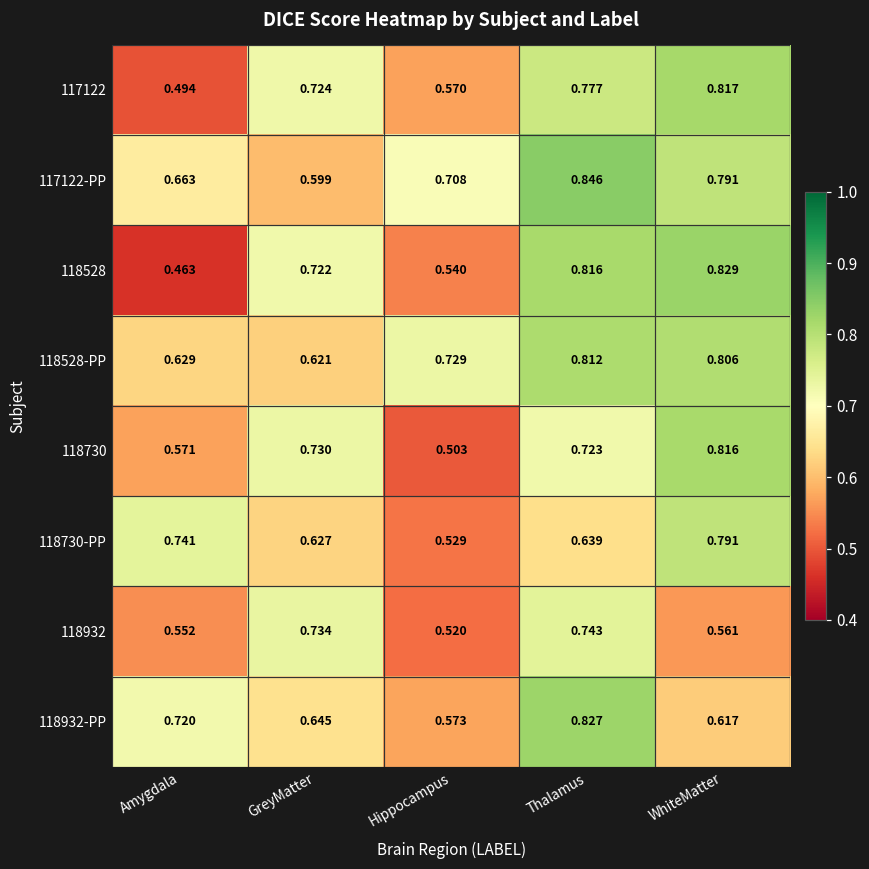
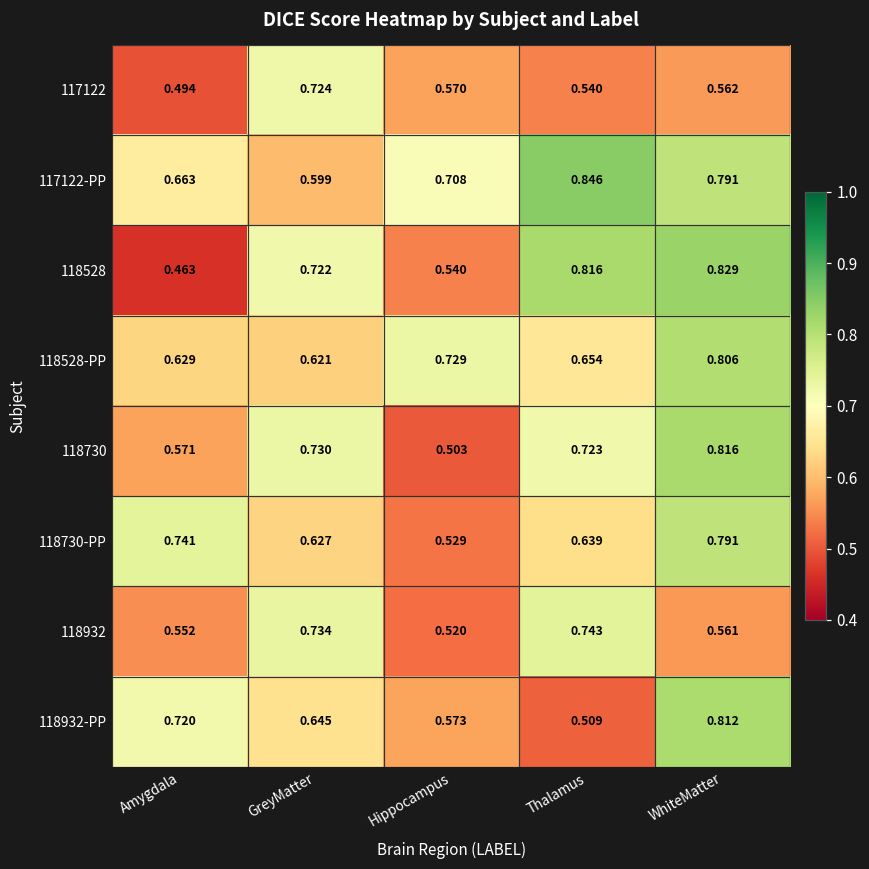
  {
    "117122": {
      "Amygdala": 0.494,
      "GreyMatter": 0.724,
      "Hippocampus": 0.570,
-     "Thalamus": 0.777,
-     "WhiteMatter": 0.817
+     "Thalamus": 0.540,
+     "WhiteMatter": 0.562
    },
    "117122-PP": {
      "Amygdala": 0.663,
      "GreyMatter": 0.599,
      "Hippocampus": 0.708,
      "Thalamus": 0.846,
      "WhiteMatter": 0.791
    },
    "118528": {
      "Amygdala": 0.463,
      "GreyMatter": 0.722,
      "Hippocampus": 0.540,
      "Thalamus": 0.816,
      "WhiteMatter": 0.829
    },
    "118528-PP": {
      "Amygdala": 0.629,
      "GreyMatter": 0.621,
      "Hippocampus": 0.729,
-     "Thalamus": 0.812,
+     "Thalamus": 0.654,
      "WhiteMatter": 0.806
    },
    "118730": {
      "Amygdala": 0.571,
      "GreyMatter": 0.730,
      "Hippocampus": 0.503,
      "Thalamus": 0.723,
      "WhiteMatter": 0.816
    },
    "118730-PP": {
      "Amygdala": 0.741,
      "GreyMatter": 0.627,
      "Hippocampus": 0.529,
      "Thalamus": 0.639,
      "WhiteMatter": 0.791
    },
    "118932": {
      "Amygdala": 0.552,
      "GreyMatter": 0.734,
      "Hippocampus": 0.520,
      "Thalamus": 0.743,
      "WhiteMatter": 0.561
    },
    "118932-PP": {
      "Amygdala": 0.720,
      "GreyMatter": 0.645,
      "Hippocampus": 0.573,
-     "Thalamus": 0.827,
-     "WhiteMatter": 0.617
+     "Thalamus": 0.509,
+     "WhiteMatter": 0.812
    }
  }
